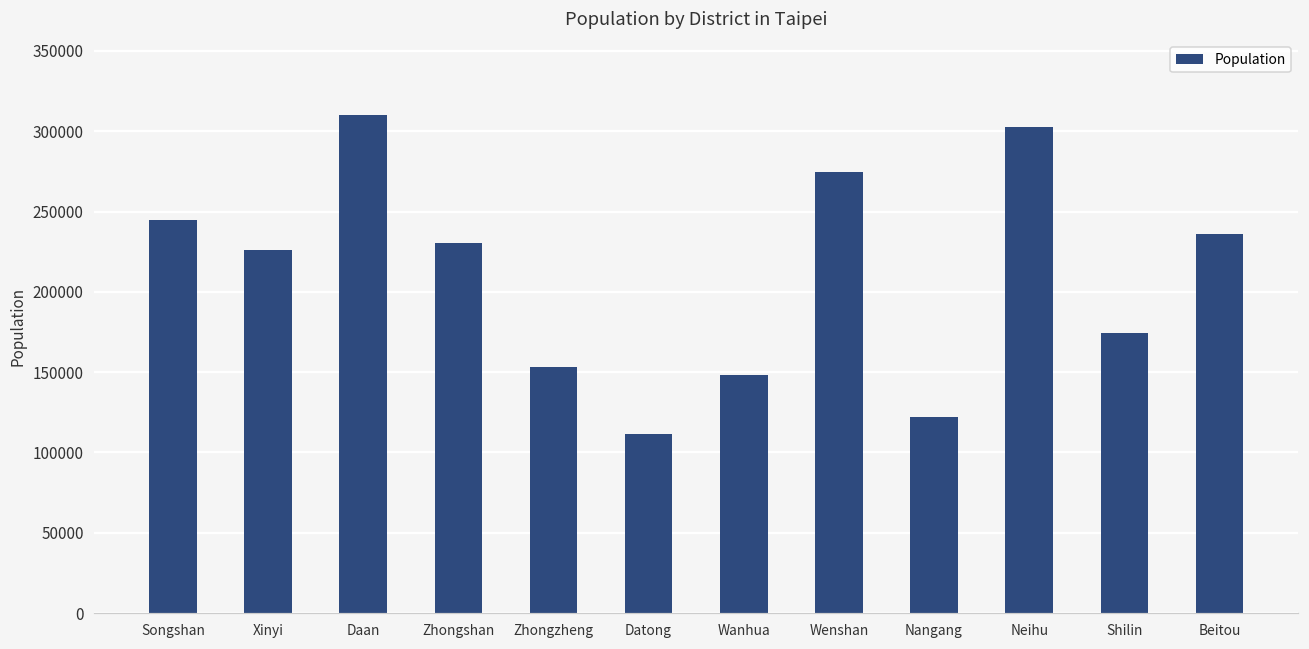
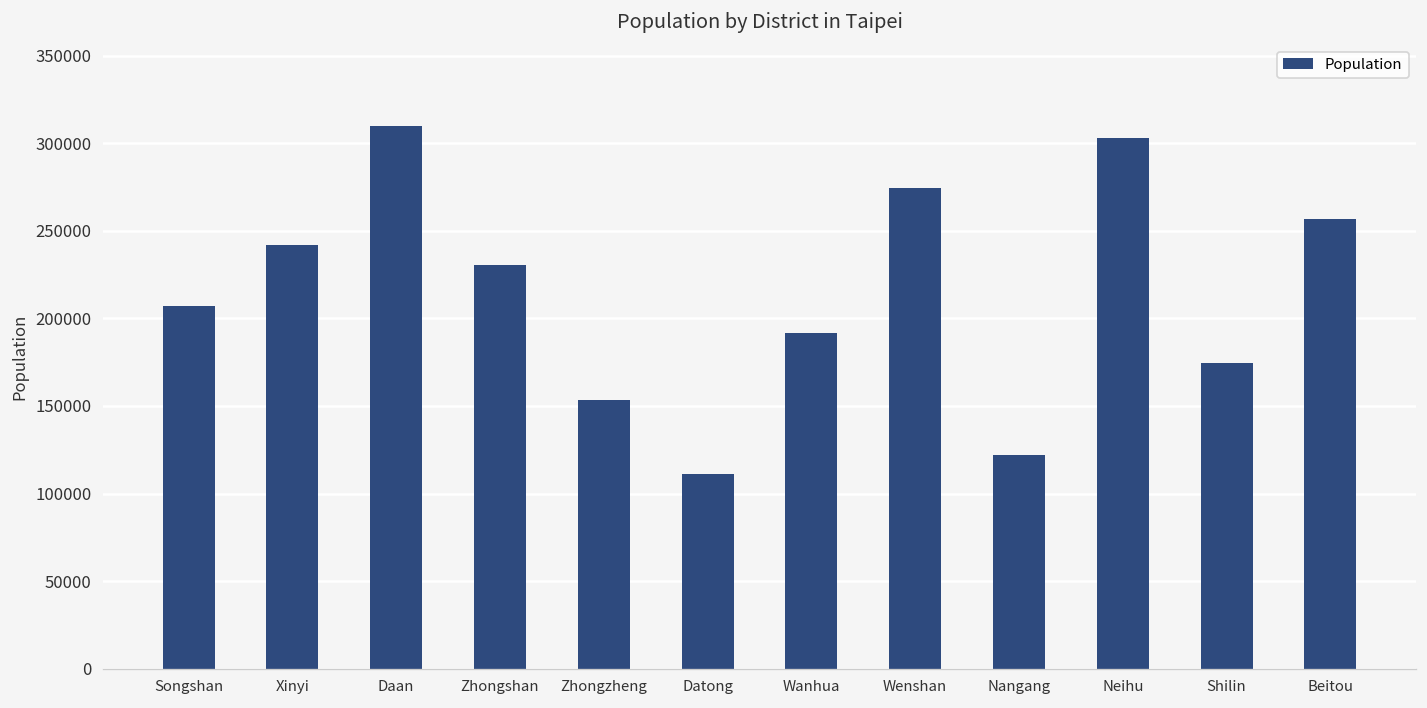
  {
-   "Songshan": 244000,
-   "Xinyi": 226000,
+   "Songshan": 207000,
+   "Xinyi": 242000,
    "Daan": 310000,
    "Zhongshan": 231000,
    "Zhongzheng": 153000,
    "Datong": 111000,
-   "Wanhua": 148000,
+   "Wanhua": 192000,
    "Wenshan": 274000,
    "Nangang": 122000,
    "Neihu": 303000,
    "Shilin": 174000,
-   "Beitou": 236000
+   "Beitou": 256000
  }
